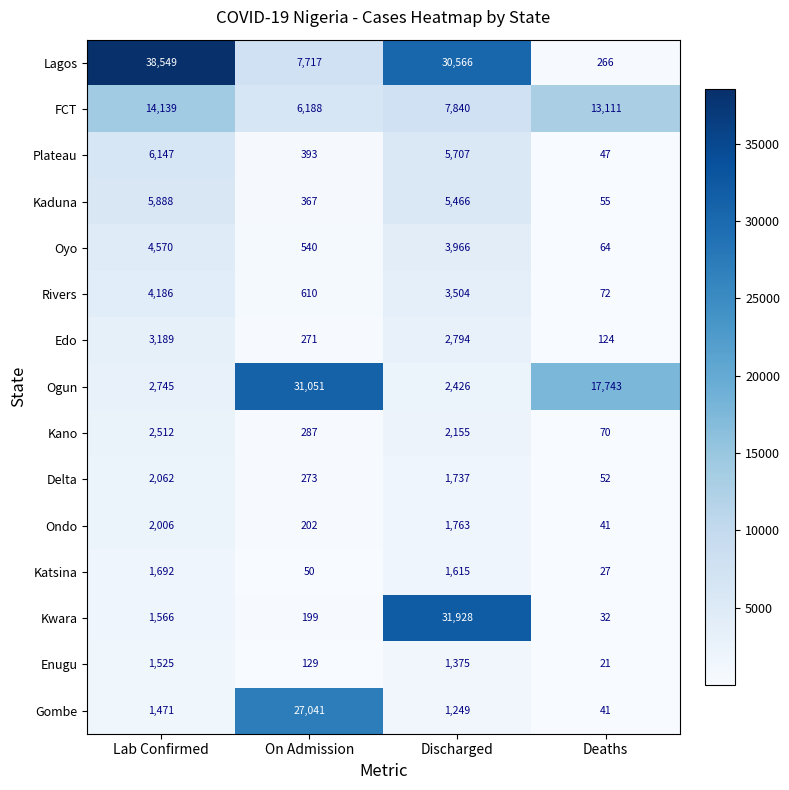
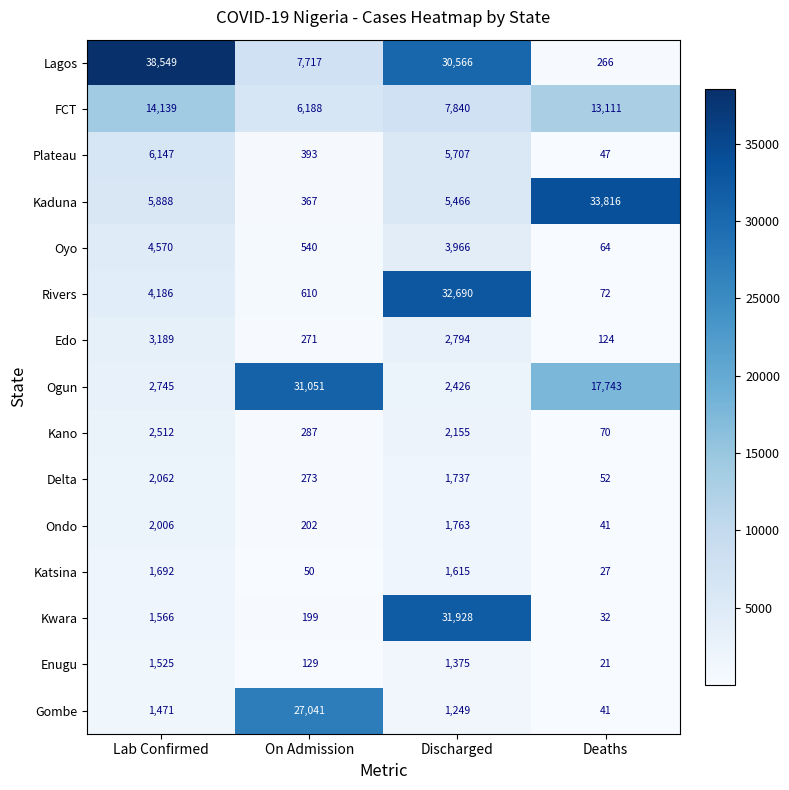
  {
    "Lagos": {
      "Lab Confirmed": "38,549",
      "On Admission": "7,717",
      "Discharged": "30,566",
      "Deaths": "266"
    },
    "FCT": {
      "Lab Confirmed": "14,139",
      "On Admission": "6,188",
      "Discharged": "7,840",
      "Deaths": "13,111"
    },
    "Plateau": {
      "Lab Confirmed": "6,147",
      "On Admission": "393",
      "Discharged": "5,707",
      "Deaths": "47"
    },
    "Kaduna": {
      "Lab Confirmed": "5,888",
      "On Admission": "367",
      "Discharged": "5,466",
-     "Deaths": "55"
+     "Deaths": "33,816"
    },
    "Oyo": {
      "Lab Confirmed": "4,570",
      "On Admission": "540",
      "Discharged": "3,966",
      "Deaths": "64"
    },
    "Rivers": {
      "Lab Confirmed": "4,186",
      "On Admission": "610",
-     "Discharged": "3,504",
+     "Discharged": "32,690",
      "Deaths": "72"
    },
    "Edo": {
      "Lab Confirmed": "3,189",
      "On Admission": "271",
      "Discharged": "2,794",
      "Deaths": "124"
    },
    "Ogun": {
      "Lab Confirmed": "2,745",
      "On Admission": "31,051",
      "Discharged": "2,426",
      "Deaths": "17,743"
    },
    "Kano": {
      "Lab Confirmed": "2,512",
      "On Admission": "287",
      "Discharged": "2,155",
      "Deaths": "70"
    },
    "Delta": {
      "Lab Confirmed": "2,062",
      "On Admission": "273",
      "Discharged": "1,737",
      "Deaths": "52"
    },
    "Ondo": {
      "Lab Confirmed": "2,006",
      "On Admission": "202",
      "Discharged": "1,763",
      "Deaths": "41"
    },
    "Katsina": {
      "Lab Confirmed": "1,692",
      "On Admission": "50",
      "Discharged": "1,615",
      "Deaths": "27"
    },
    "Kwara": {
      "Lab Confirmed": "1,566",
      "On Admission": "199",
      "Discharged": "31,928",
      "Deaths": "32"
    },
    "Enugu": {
      "Lab Confirmed": "1,525",
      "On Admission": "129",
      "Discharged": "1,375",
      "Deaths": "21"
    },
    "Gombe": {
      "Lab Confirmed": "1,471",
      "On Admission": "27,041",
      "Discharged": "1,249",
      "Deaths": "41"
    }
  }
